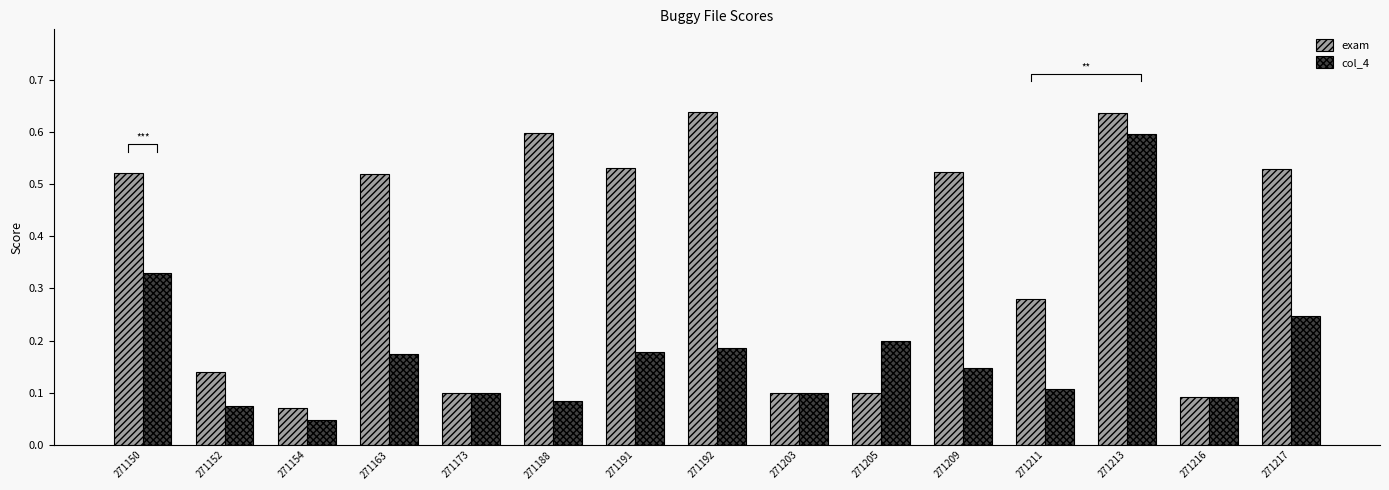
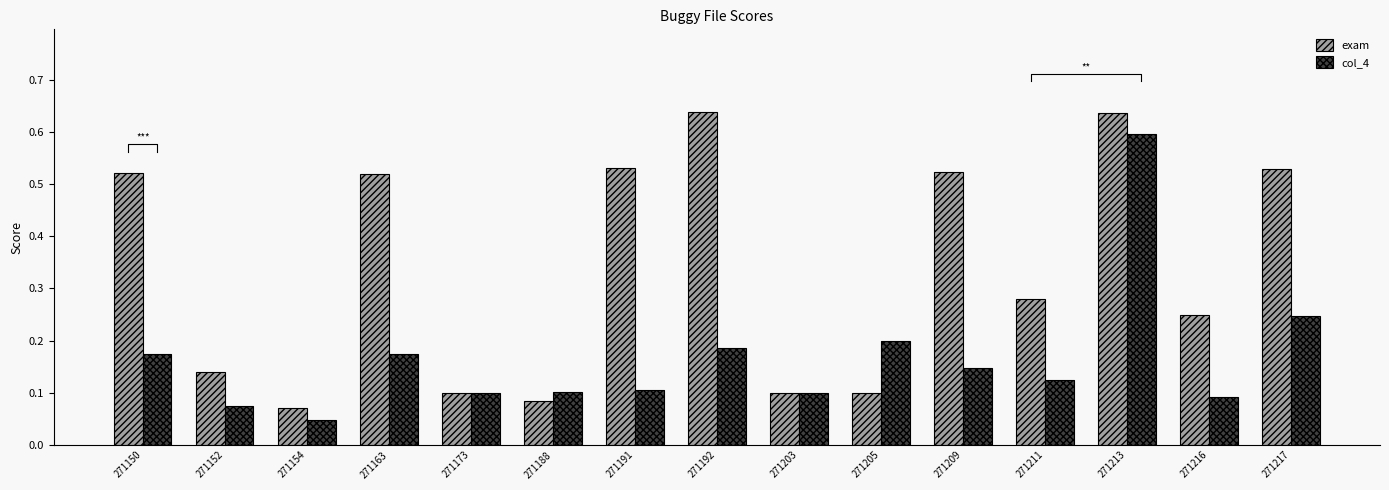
  {
    "exam": {
      "271150": 0.52,
      "271152": 0.14,
      "271154": 0.07,
      "271163": 0.52,
      "271173": 0.10,
-     "271188": 0.60,
+     "271188": 0.08,
      "271191": 0.53,
      "271192": 0.64,
      "271203": 0.10,
      "271205": 0.10,
      "271209": 0.52,
      "271211": 0.28,
      "271213": 0.64,
-     "271216": 0.09,
+     "271216": 0.25,
      "271217": 0.53
    },
    "col_4": {
-     "271150": 0.33,
+     "271150": 0.17,
      "271152": 0.07,
      "271154": 0.05,
      "271163": 0.17,
      "271173": 0.10,
-     "271188": 0.08,
-     "271191": 0.18,
+     "271188": 0.10,
+     "271191": 0.10,
      "271192": 0.19,
      "271203": 0.10,
      "271205": 0.20,
      "271209": 0.15,
-     "271211": 0.11,
+     "271211": 0.13,
      "271213": 0.60,
      "271216": 0.09,
      "271217": 0.25
    }
  }
